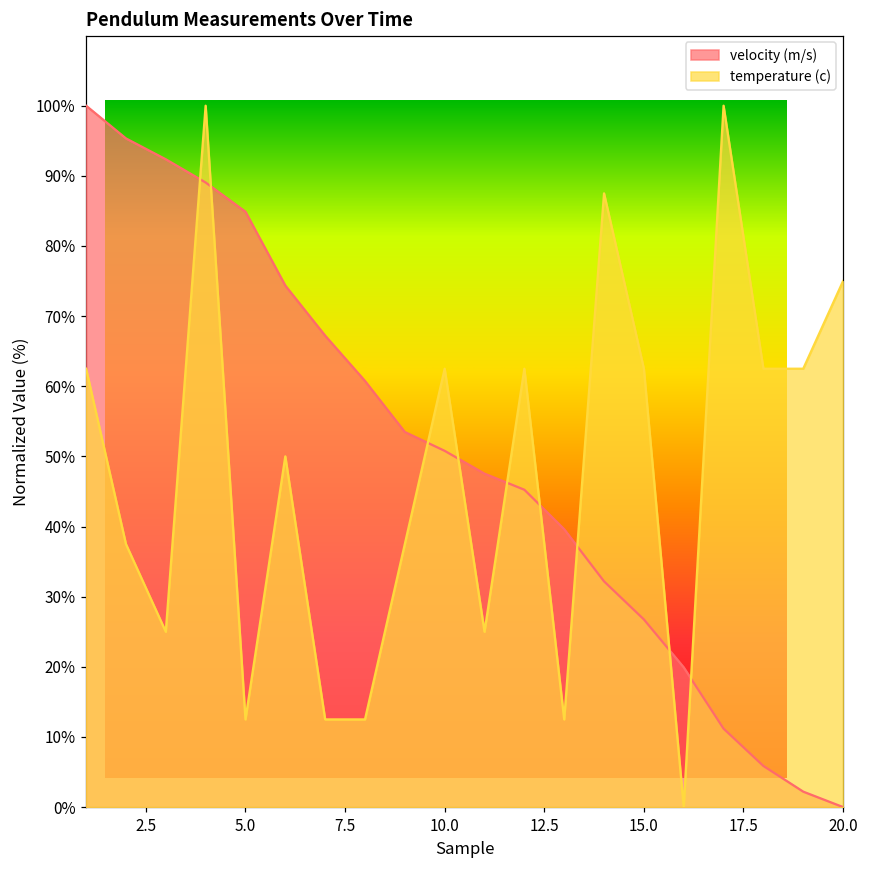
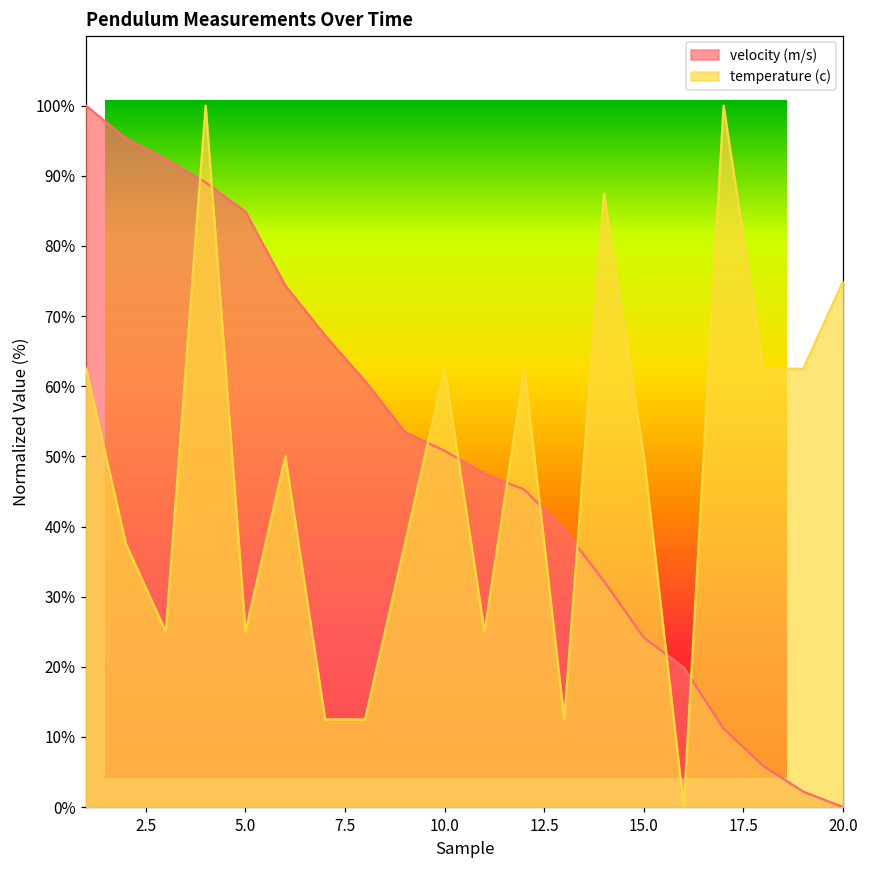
  {
    "Pendulum Measurements Over Time": {
      "velocity (m/s)": {
        "5.0": "85%",
        "10.0": "51%",
-       "15.0": "27%",
+       "15.0": "24%",
        "20.0": "0%"
      },
      "temperature (c)": {
-       "5.0": "12%",
+       "5.0": "25%",
        "10.0": "62%",
-       "15.0": "62%",
+       "15.0": "50%",
        "20.0": "75%"
      }
    }
  }
